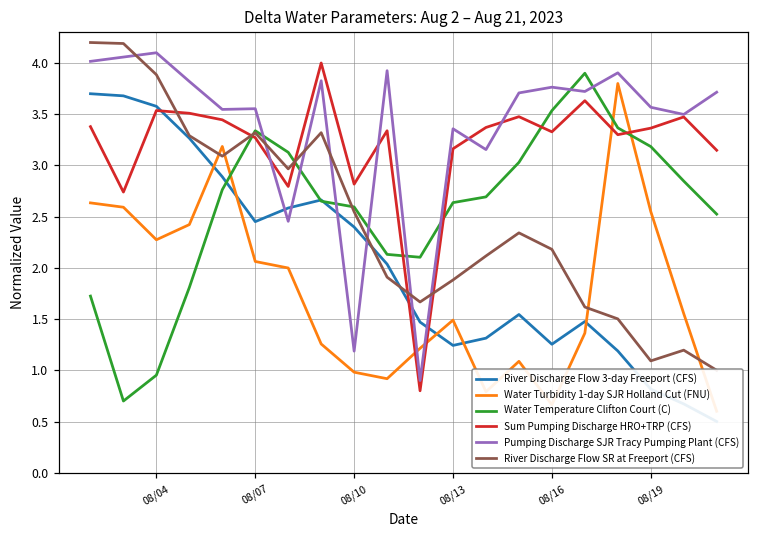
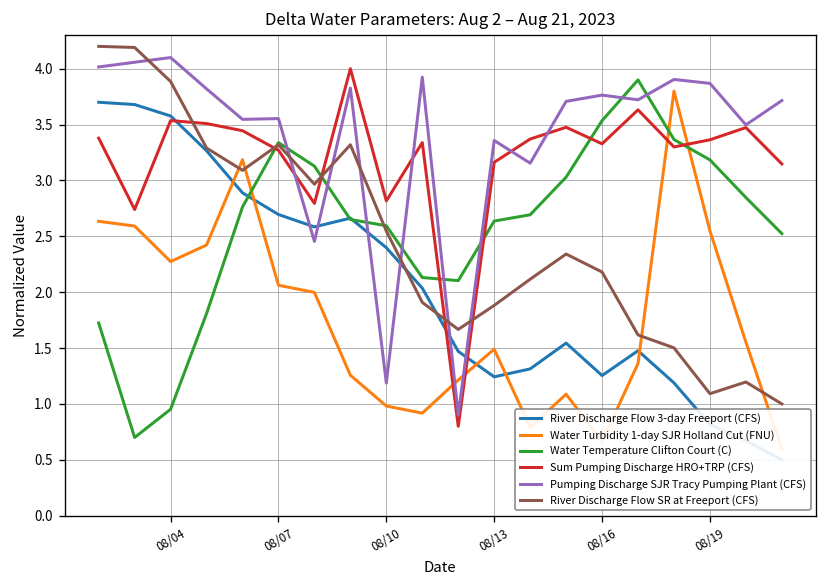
  {
    "River Discharge Flow 3-day Freeport (CFS)": {
      "08/04": 3.6,
-     "08/07": 2.5,
+     "08/07": 2.7,
      "08/10": 2.4,
      "08/13": 1.2,
      "08/16": 1.3
    },
    "Water Turbidity 1-day SJR Holland Cut (FNU)": {
      "08/04": 2.3,
      "08/07": 2.1,
      "08/10": 1.0,
      "08/13": 1.5,
      "08/19": 2.5
    },
    "Water Temperature Clifton Court (C)": {
      "08/04": 1.0,
      "08/10": 2.6,
      "08/13": 2.6,
      "08/16": 3.5,
      "08/19": 3.2
    },
    "Sum Pumping Discharge HRO+TRP (CFS)": {
      "08/04": 3.5,
      "08/07": 3.3,
      "08/10": 2.8,
      "08/13": 3.2,
      "08/16": 3.3,
      "08/19": 3.4
    },
    "Pumping Discharge SJR Tracy Pumping Plant (CFS)": {
      "08/04": 4.1,
      "08/07": 3.6,
      "08/10": 1.2,
      "08/13": 3.4,
      "08/16": 3.8,
-     "08/19": 3.6
+     "08/19": 3.9
    },
    "River Discharge Flow SR at Freeport (CFS)": {
      "08/04": 3.9,
      "08/10": 2.5,
      "08/13": 1.9,
      "08/16": 2.2,
      "08/19": 1.1
    }
  }
